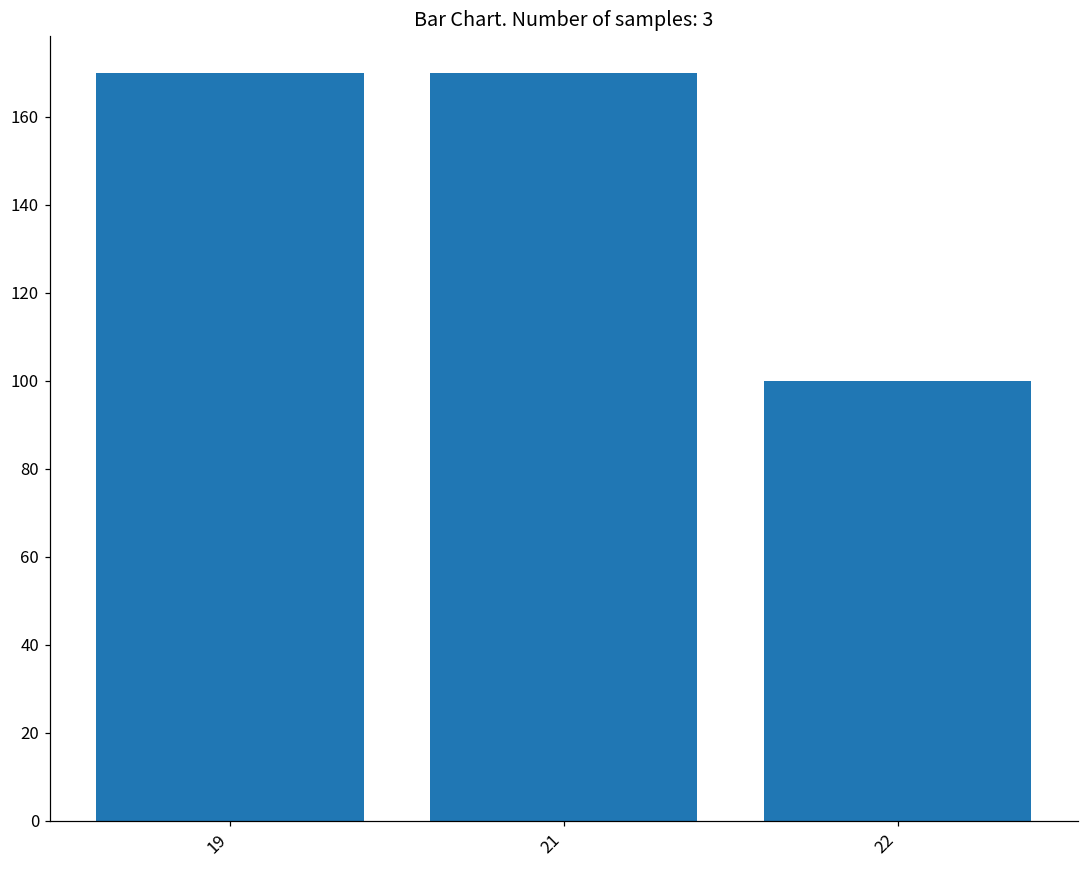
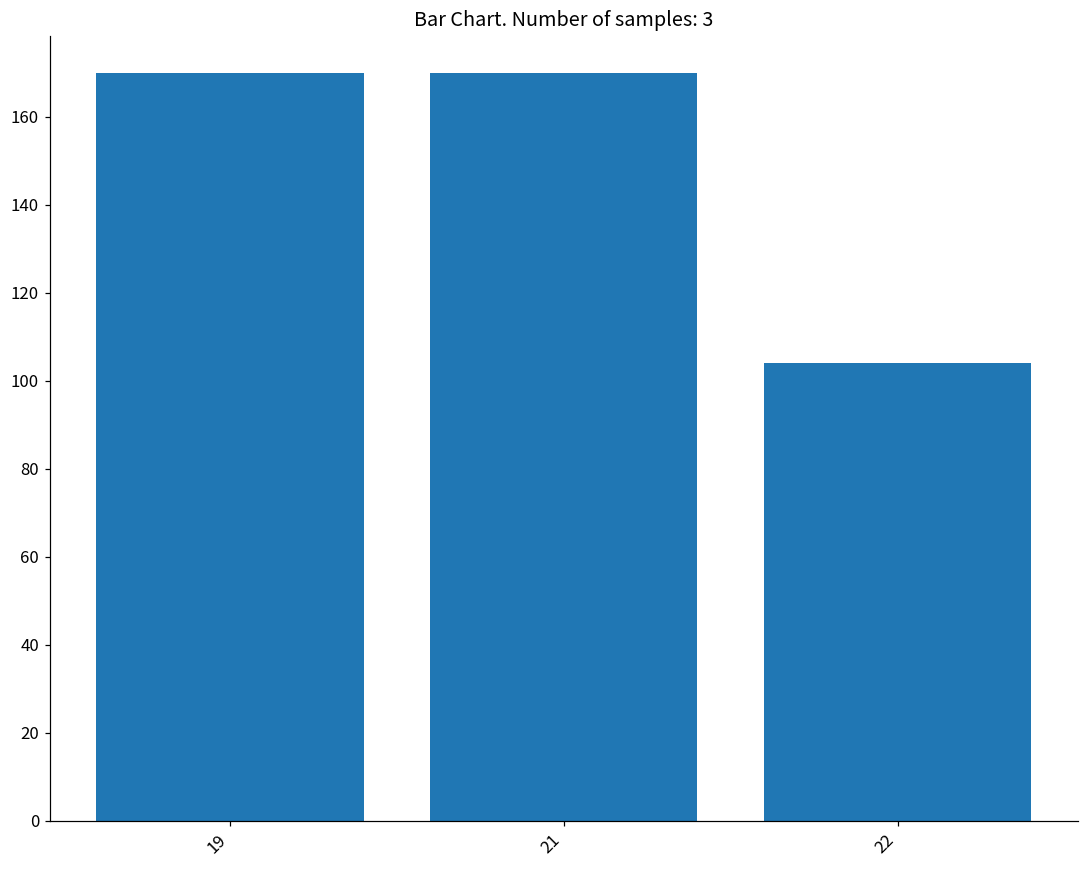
  {
    "19": 170,
    "21": 170,
-   "22": 100
+   "22": 104
  }
